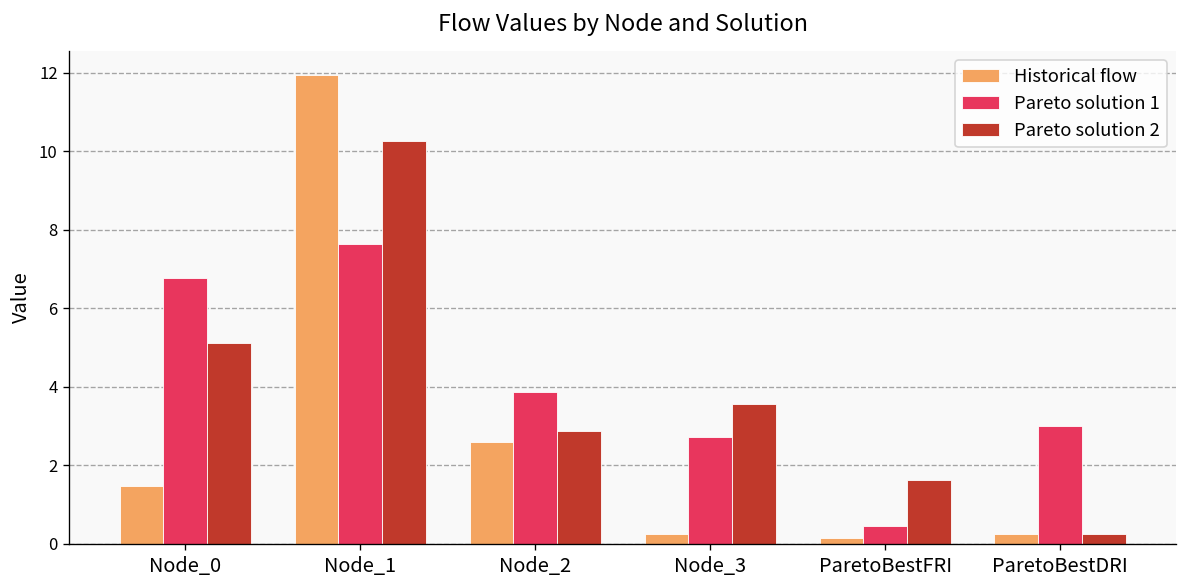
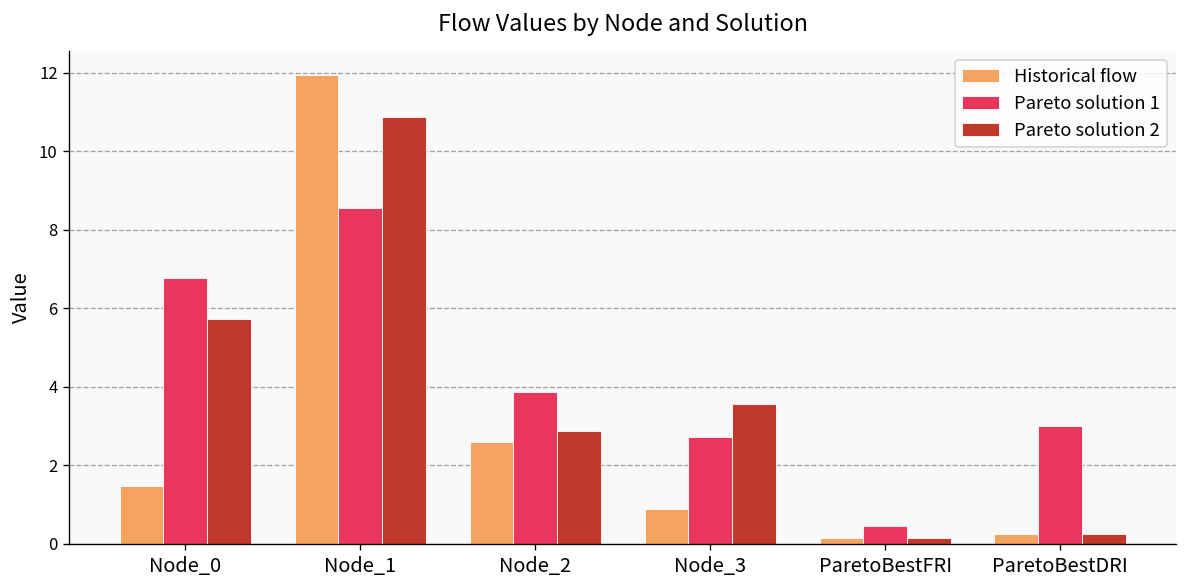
  {
    "Historical flow": {
      "Node_0": 1.5,
      "Node_1": 11.9,
      "Node_2": 2.6,
-     "Node_3": 0.3,
+     "Node_3": 0.9,
      "ParetoBestFRI": 0.2,
      "ParetoBestDRI": 0.2
    },
    "Pareto solution 1": {
      "Node_0": 6.8,
-     "Node_1": 7.6,
+     "Node_1": 8.6,
      "Node_2": 3.9,
      "Node_3": 2.7,
      "ParetoBestFRI": 0.5,
      "ParetoBestDRI": 3.0
    },
    "Pareto solution 2": {
-     "Node_0": 5.1,
-     "Node_1": 10.3,
+     "Node_0": 5.7,
+     "Node_1": 10.9,
      "Node_2": 2.9,
      "Node_3": 3.6,
-     "ParetoBestFRI": 1.6,
+     "ParetoBestFRI": 0.2,
      "ParetoBestDRI": 0.2
    }
  }
